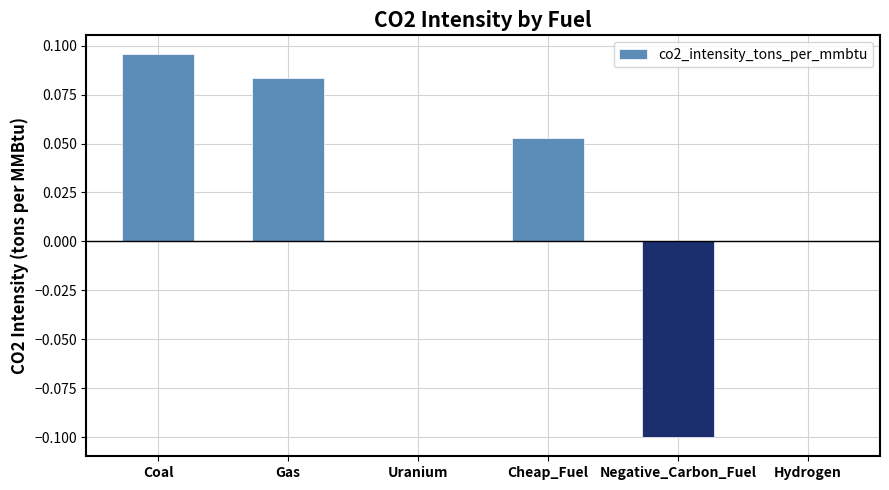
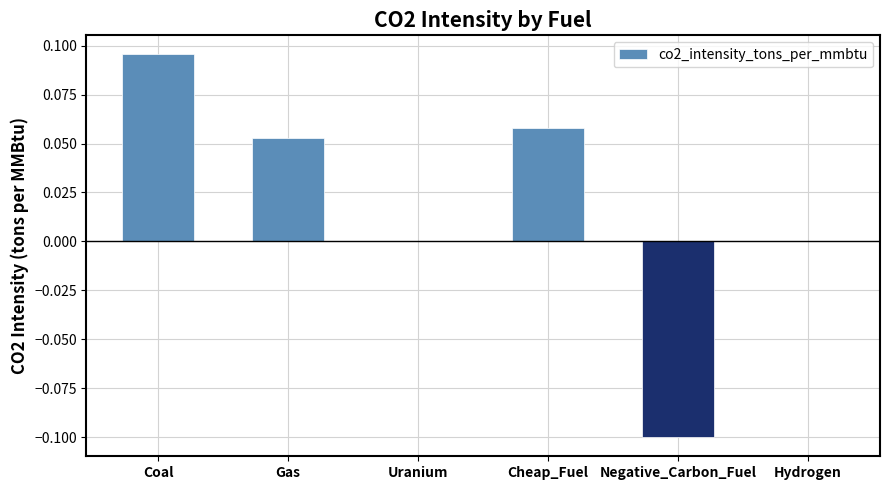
  {
    "Coal": 0.096,
-   "Gas": 0.083,
+   "Gas": 0.053,
    "Uranium": 0.000,
-   "Cheap_Fuel": 0.053,
+   "Cheap_Fuel": 0.058,
    "Negative_Carbon_Fuel": -0.100,
    "Hydrogen": 0.000
  }
